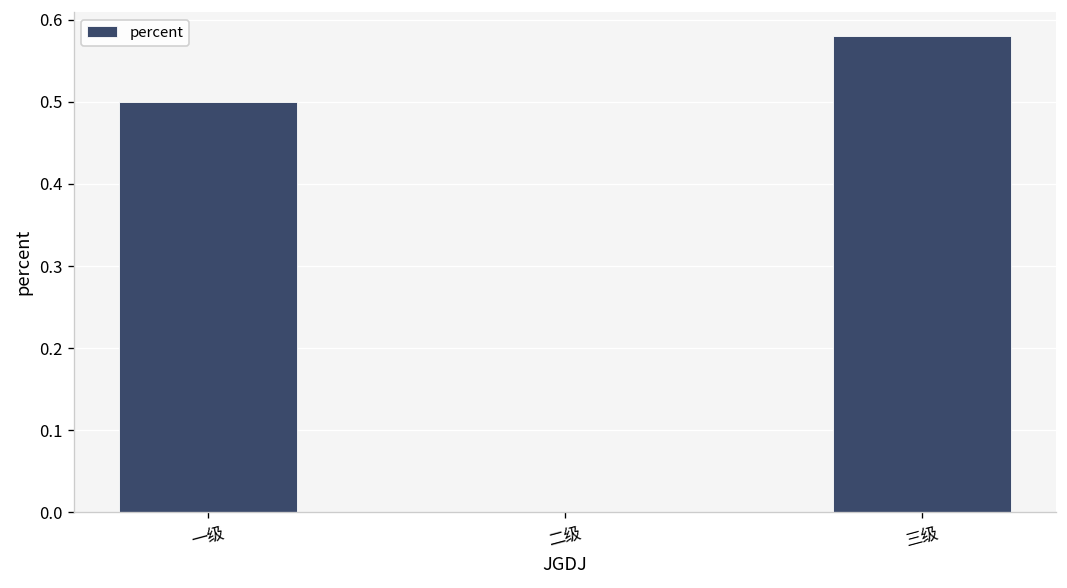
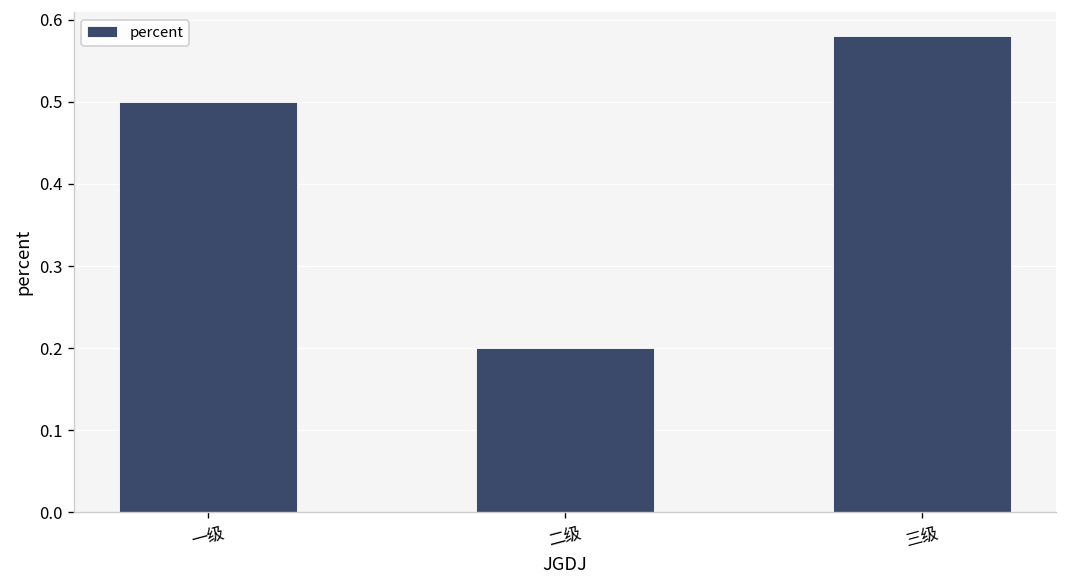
  {
    "一级": 0.5,
-   "二级": 0.0,
+   "二级": 0.2,
    "三级": 0.58
  }
